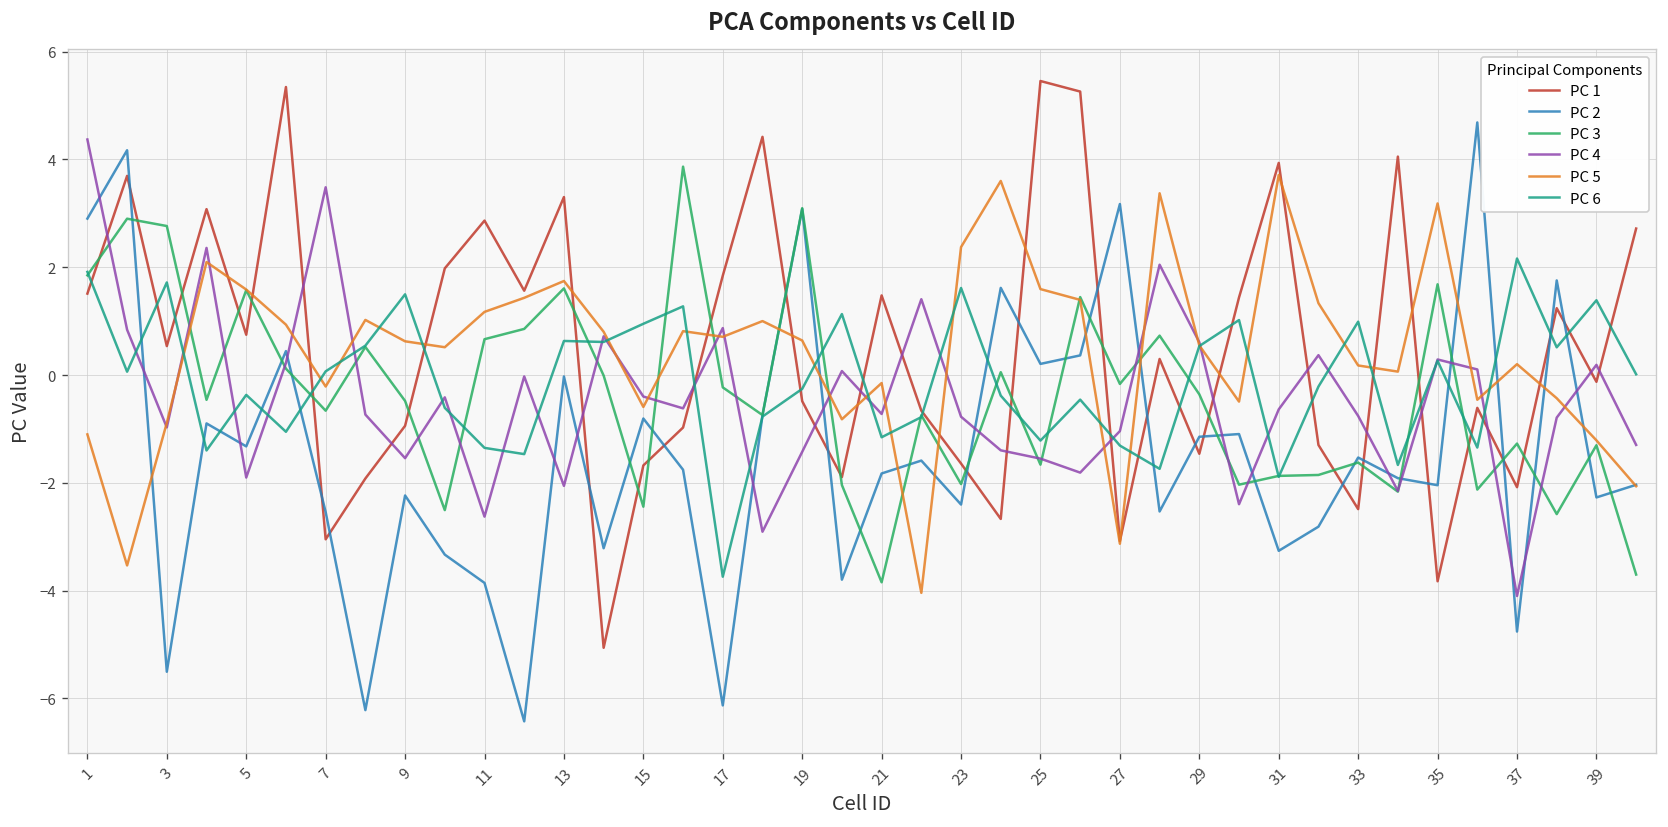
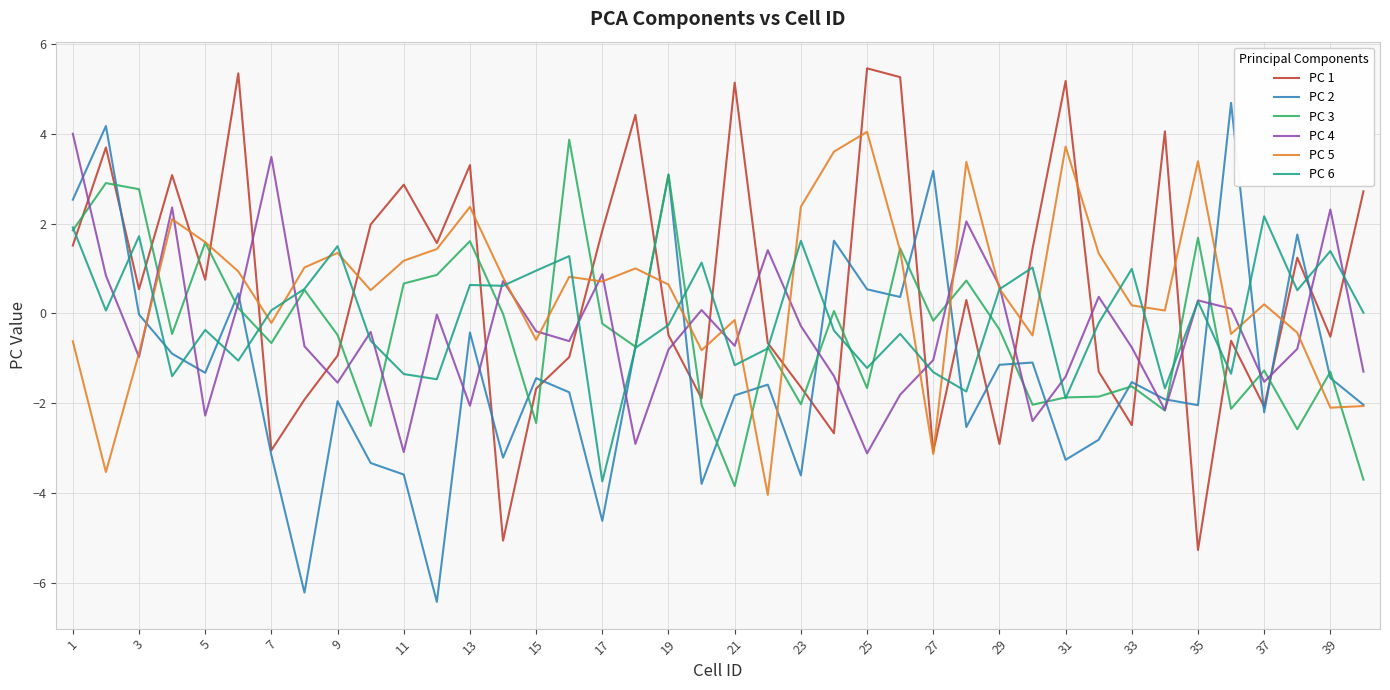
  {
    "PC 1": {
      "1": 1.5,
      "3": 0.5,
      "5": 0.7,
      "7": -3.0,
      "9": -0.9,
      "11": 2.9,
      "13": 3.3,
      "15": -1.7,
      "17": 1.8,
      "19": -0.5,
-     "21": 1.5,
+     "21": 5.1,
      "23": -1.6,
      "25": 5.5,
-     "29": -1.5,
-     "31": 3.9,
+     "29": -2.9,
+     "31": 5.2,
      "33": -2.5,
-     "35": -3.8,
+     "35": -5.3,
      "37": -2.1,
-     "39": -0.1
+     "39": -0.5
    },
    "PC 2": {
-     "1": 2.9,
-     "3": -5.5,
+     "1": 2.5,
+     "3": 0.0,
      "5": -1.3,
-     "7": -2.5,
-     "9": -2.2,
-     "11": -3.9,
-     "13": 0.0,
-     "15": -0.8,
-     "17": -6.1,
+     "7": -3.2,
+     "9": -2.0,
+     "11": -3.6,
+     "13": -0.4,
+     "15": -1.4,
+     "17": -4.6,
      "21": -1.8,
-     "23": -2.4,
-     "25": 0.2,
+     "23": -3.6,
+     "25": 0.5,
      "27": 3.2,
      "29": -1.1,
      "31": -3.3,
      "33": -1.5,
      "35": -2.0,
-     "37": -4.8,
-     "39": -2.3
+     "37": -2.2,
+     "39": -1.4
    },
    "PC 4": {
-     "1": 4.4,
+     "1": 4.0,
      "3": -1.0,
-     "5": -1.9,
+     "5": -2.3,
      "7": 3.5,
      "9": -1.5,
-     "11": -2.6,
+     "11": -3.1,
      "13": -2.1,
      "15": -0.4,
      "17": 0.9,
-     "19": -1.4,
+     "19": -0.8,
      "21": -0.7,
-     "23": -0.8,
-     "25": -1.5,
+     "23": -0.3,
+     "25": -3.1,
      "27": -1.0,
      "29": 0.6,
-     "31": -0.6,
+     "31": -1.4,
      "33": -0.8,
-     "37": -4.1,
-     "39": 0.2
+     "37": -1.5,
+     "39": 2.3
    },
    "PC 5": {
-     "1": -1.1,
+     "1": -0.6,
      "3": -0.9,
      "7": -0.2,
-     "9": 0.6,
+     "9": 1.3,
      "11": 1.2,
-     "13": 1.7,
+     "13": 2.4,
      "15": -0.6,
      "17": 0.7,
      "19": 0.6,
      "21": -0.1,
      "23": 2.4,
-     "25": 1.6,
+     "25": 4.0,
      "31": 3.7,
      "33": 0.2,
-     "35": 3.2,
+     "35": 3.4,
      "37": 0.2,
-     "39": -1.2
+     "39": -2.1
    }
  }
